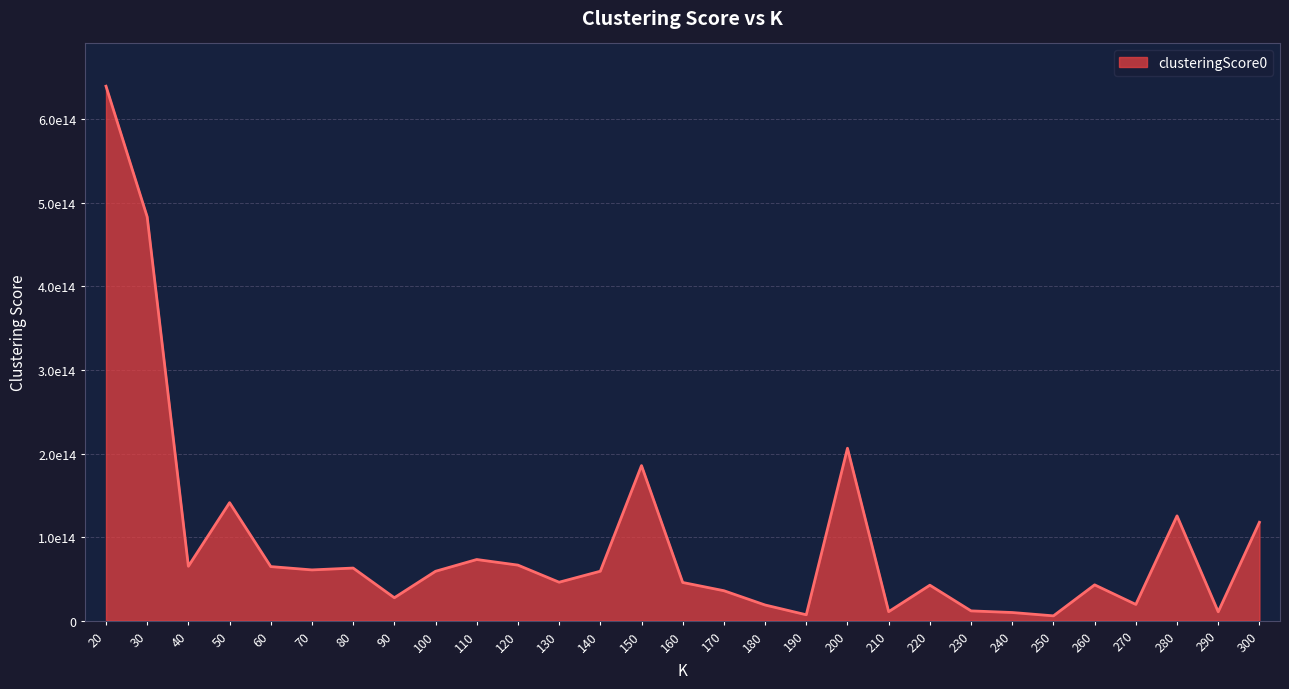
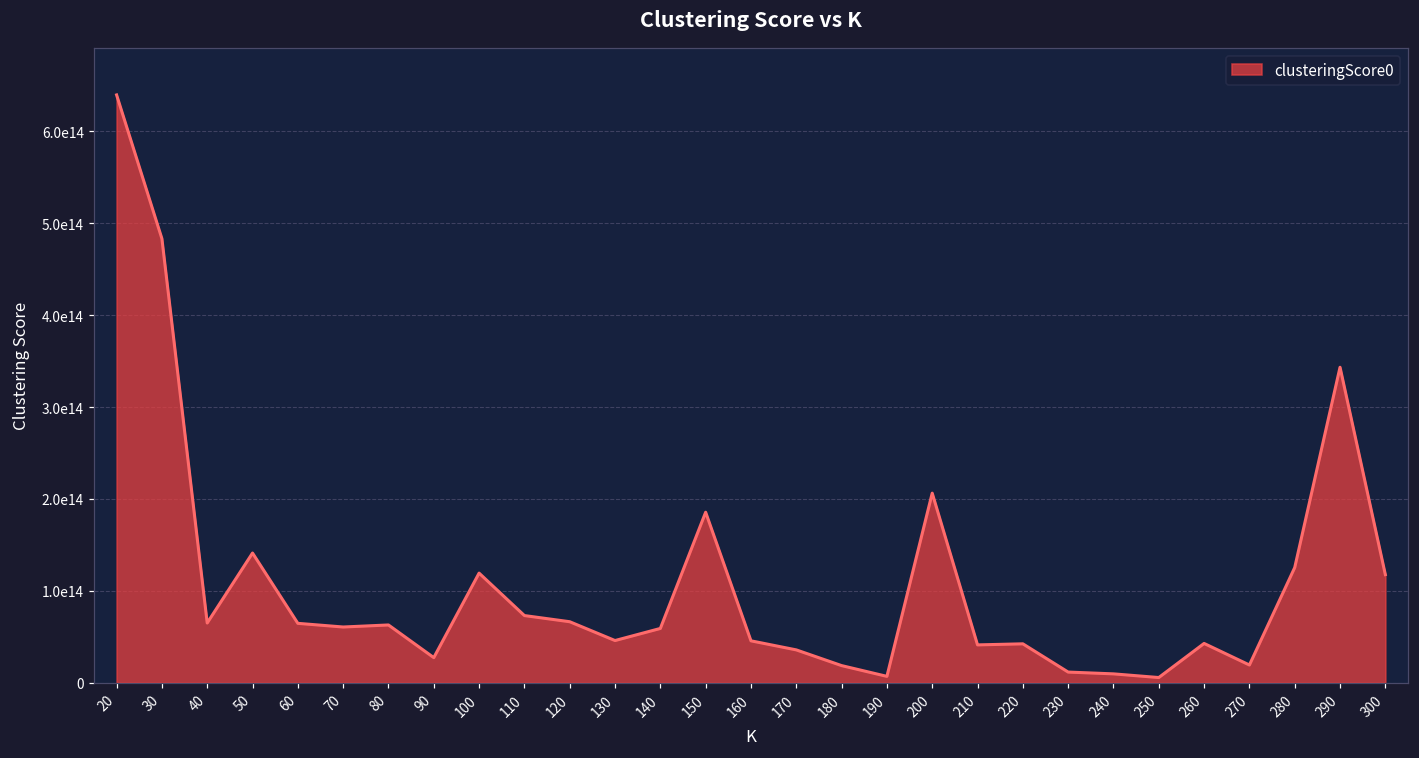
  {
    "20": 640000000000000,
    "30": 480000000000000,
    "40": 70000000000000,
    "50": 140000000000000,
    "60": 60000000000000,
    "70": 60000000000000,
    "80": 60000000000000,
    "90": 30000000000000,
-   "100": 60000000000000,
+   "100": 120000000000000,
    "110": 70000000000000,
    "120": 70000000000000,
    "130": 50000000000000,
    "140": 60000000000000,
    "150": 190000000000000,
    "160": 50000000000000,
    "170": 40000000000000,
    "180": 20000000000000,
    "190": 10000000000000,
    "200": 210000000000000,
-   "210": 10000000000000,
+   "210": 40000000000000,
    "220": 40000000000000,
    "230": 10000000000000,
    "240": 10000000000000,
    "250": 10000000000000,
    "260": 40000000000000,
    "270": 20000000000000,
    "280": 130000000000000,
-   "290": 10000000000000,
+   "290": 340000000000000,
    "300": 120000000000000
  }
